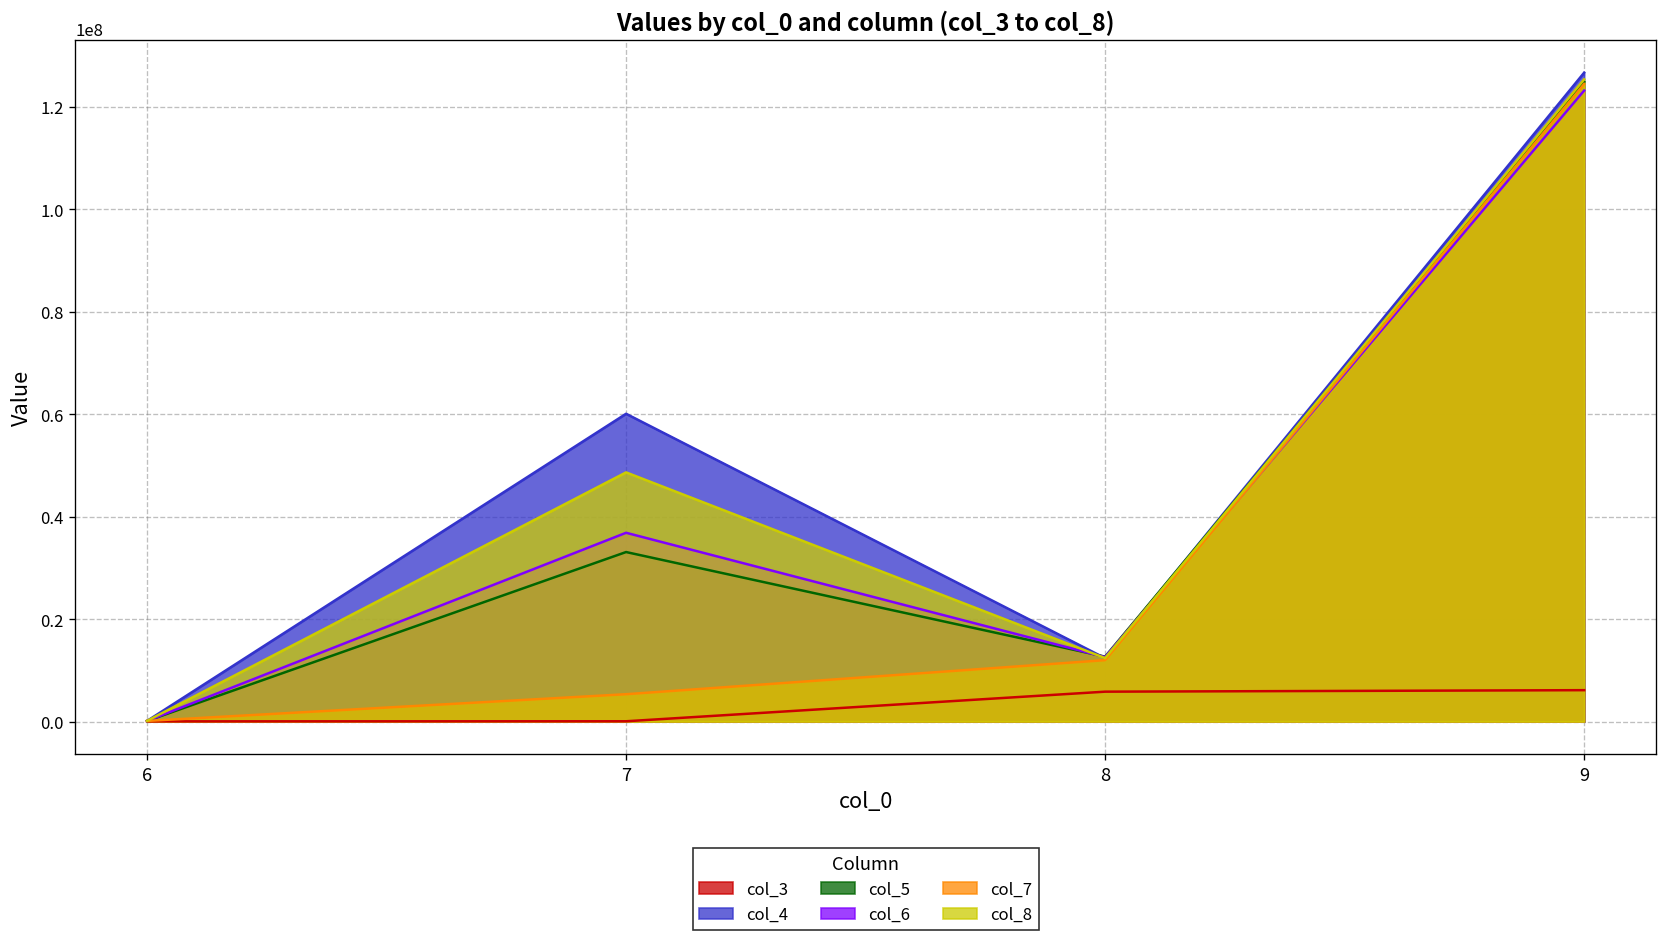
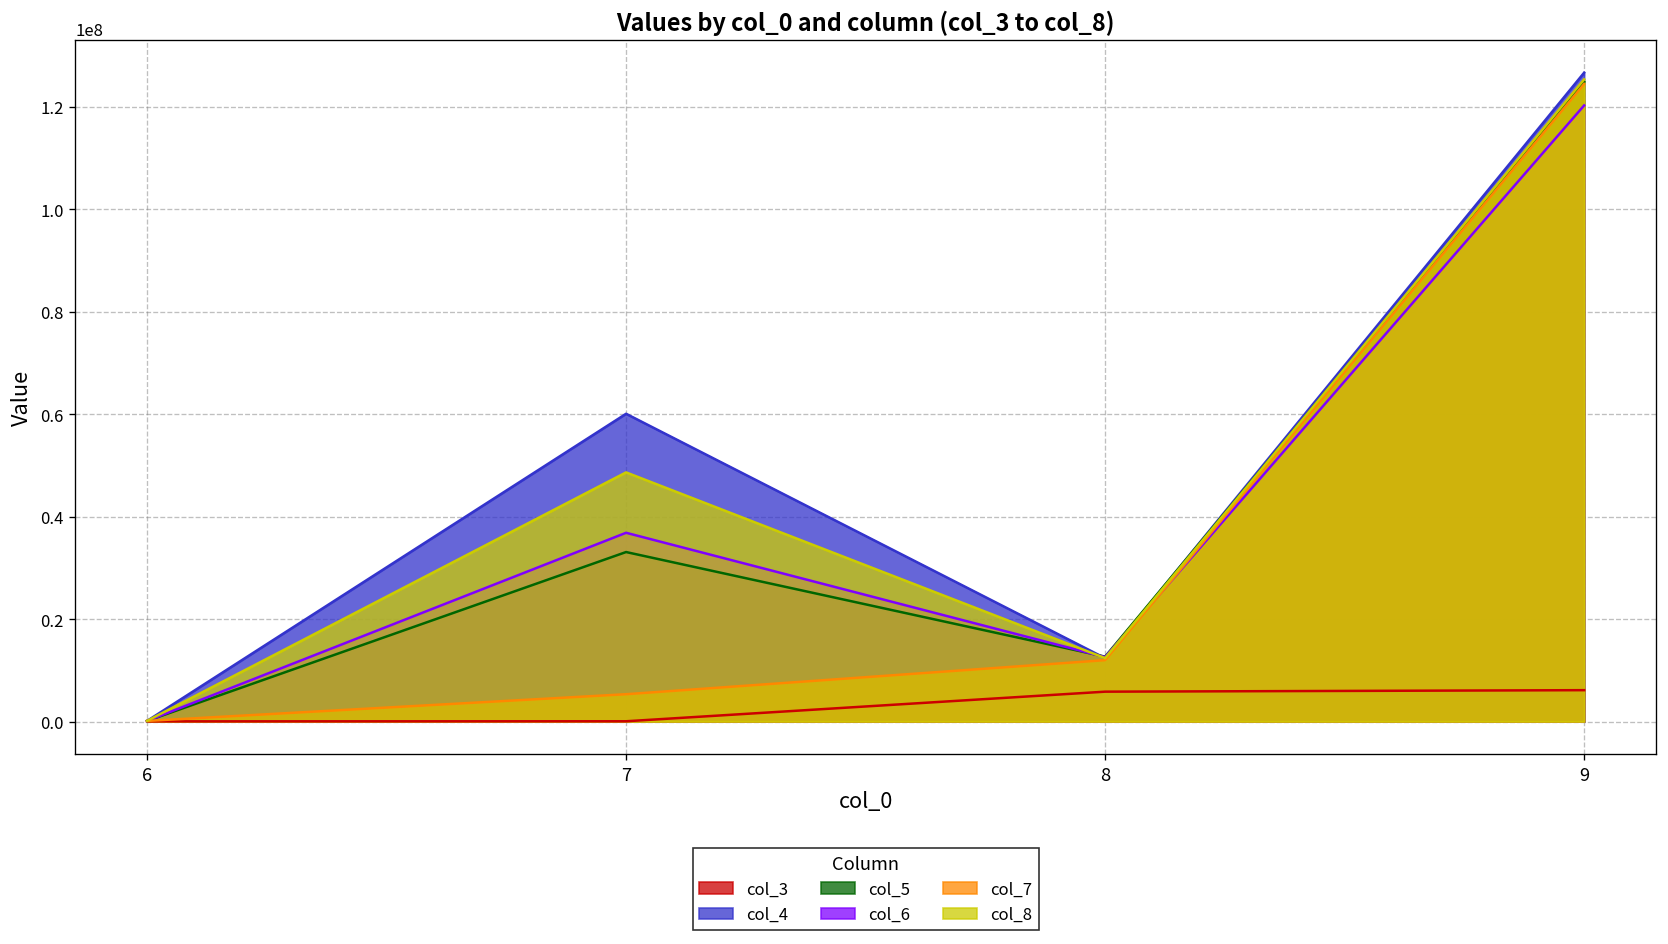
  {
    "col_3": {
      "7": 0,
      "8": 6000000,
      "9": 6000000
    },
    "col_4": {
      "7": 60000000,
      "9": 127000000
    },
    "col_5": {
      "7": 33000000
    },
    "col_6": {
      "7": 37000000,
-     "9": 123000000
+     "9": 120000000
    },
    "col_7": {
      "7": 5000000
    },
    "col_8": {
      "7": 49000000
    }
  }
